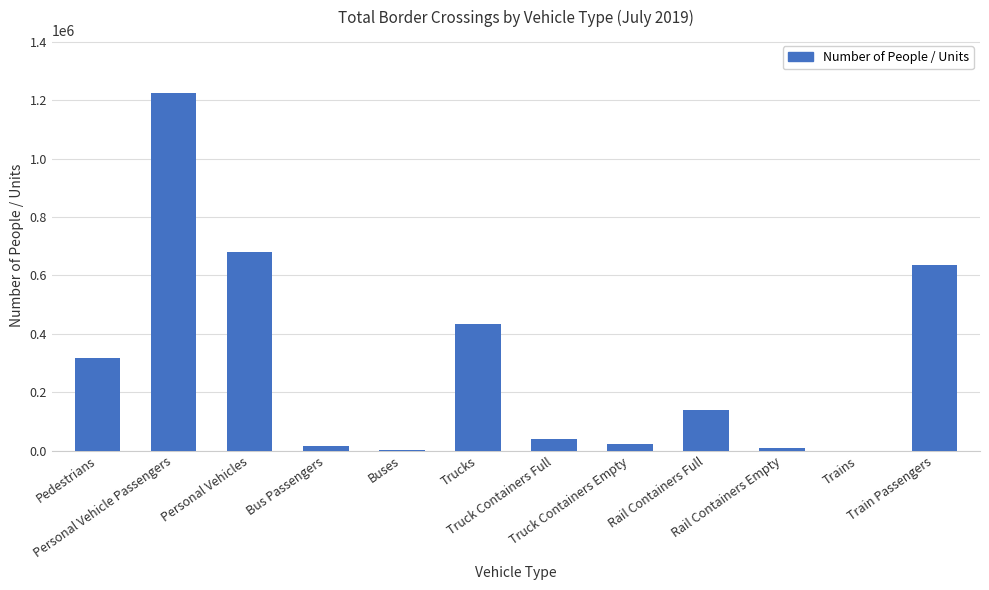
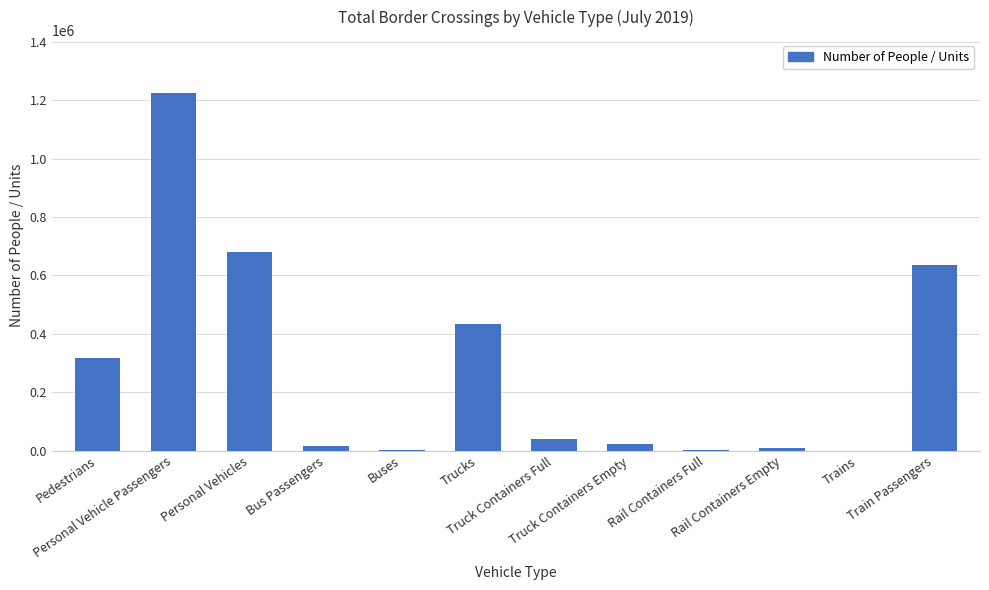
  {
    "Pedestrians": 320000,
    "Personal Vehicle Passengers": 1220000,
    "Personal Vehicles": 680000,
    "Bus Passengers": 10000,
    "Trucks": 430000,
    "Truck Containers Full": 40000,
    "Truck Containers Empty": 20000,
-   "Rail Containers Full": 140000,
+   "Rail Containers Full": 0,
    "Rail Containers Empty": 10000,
    "Train Passengers": 640000
  }
